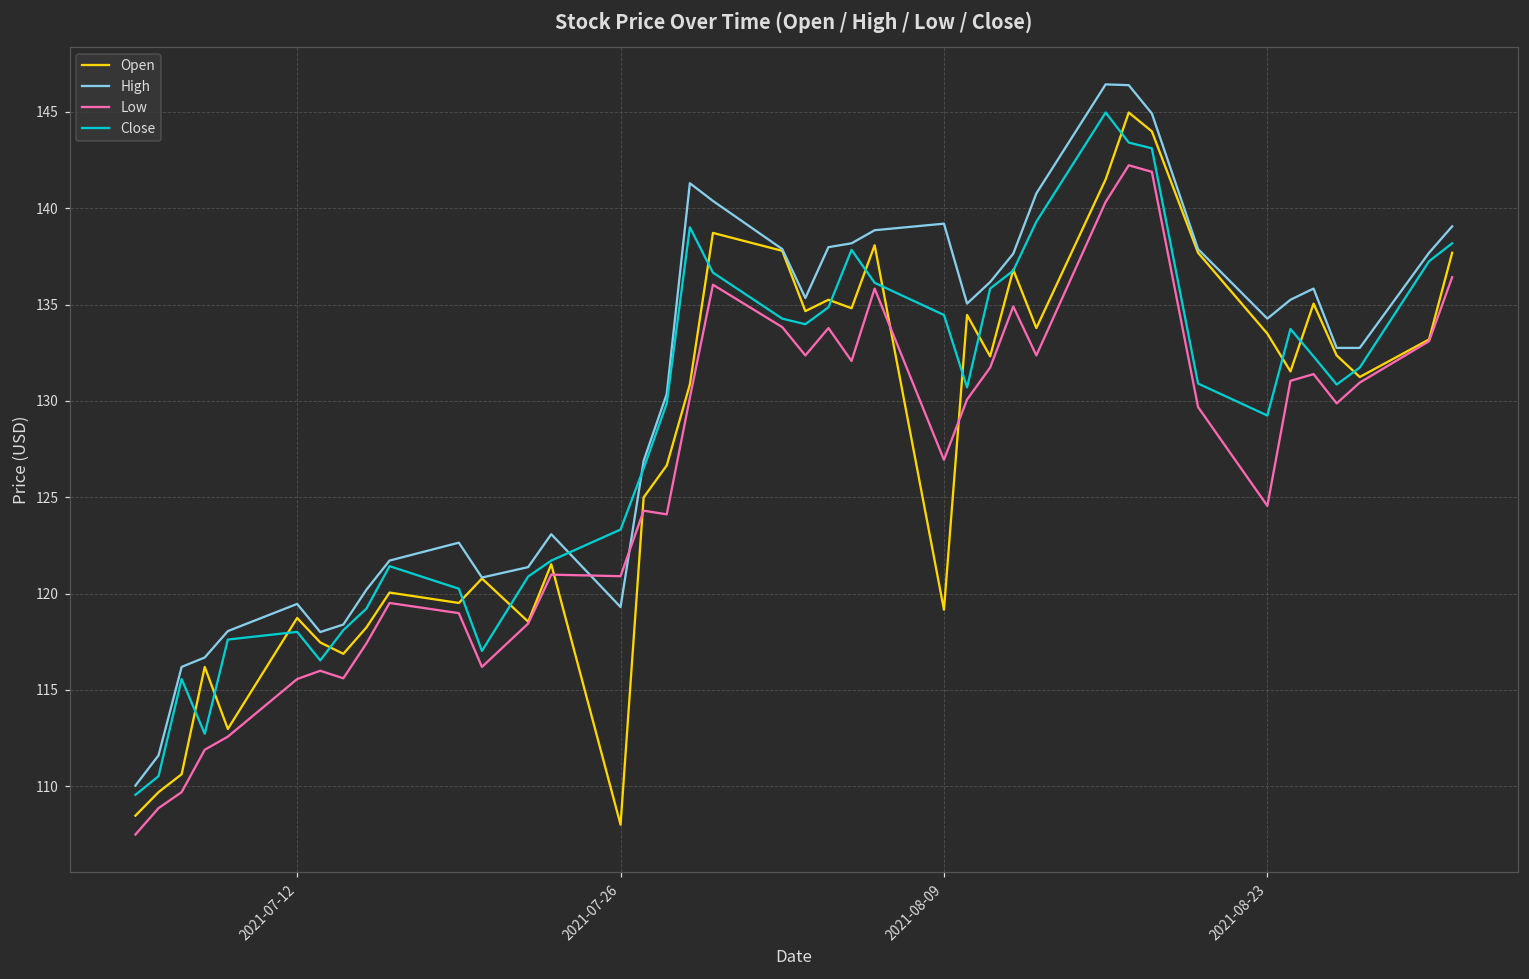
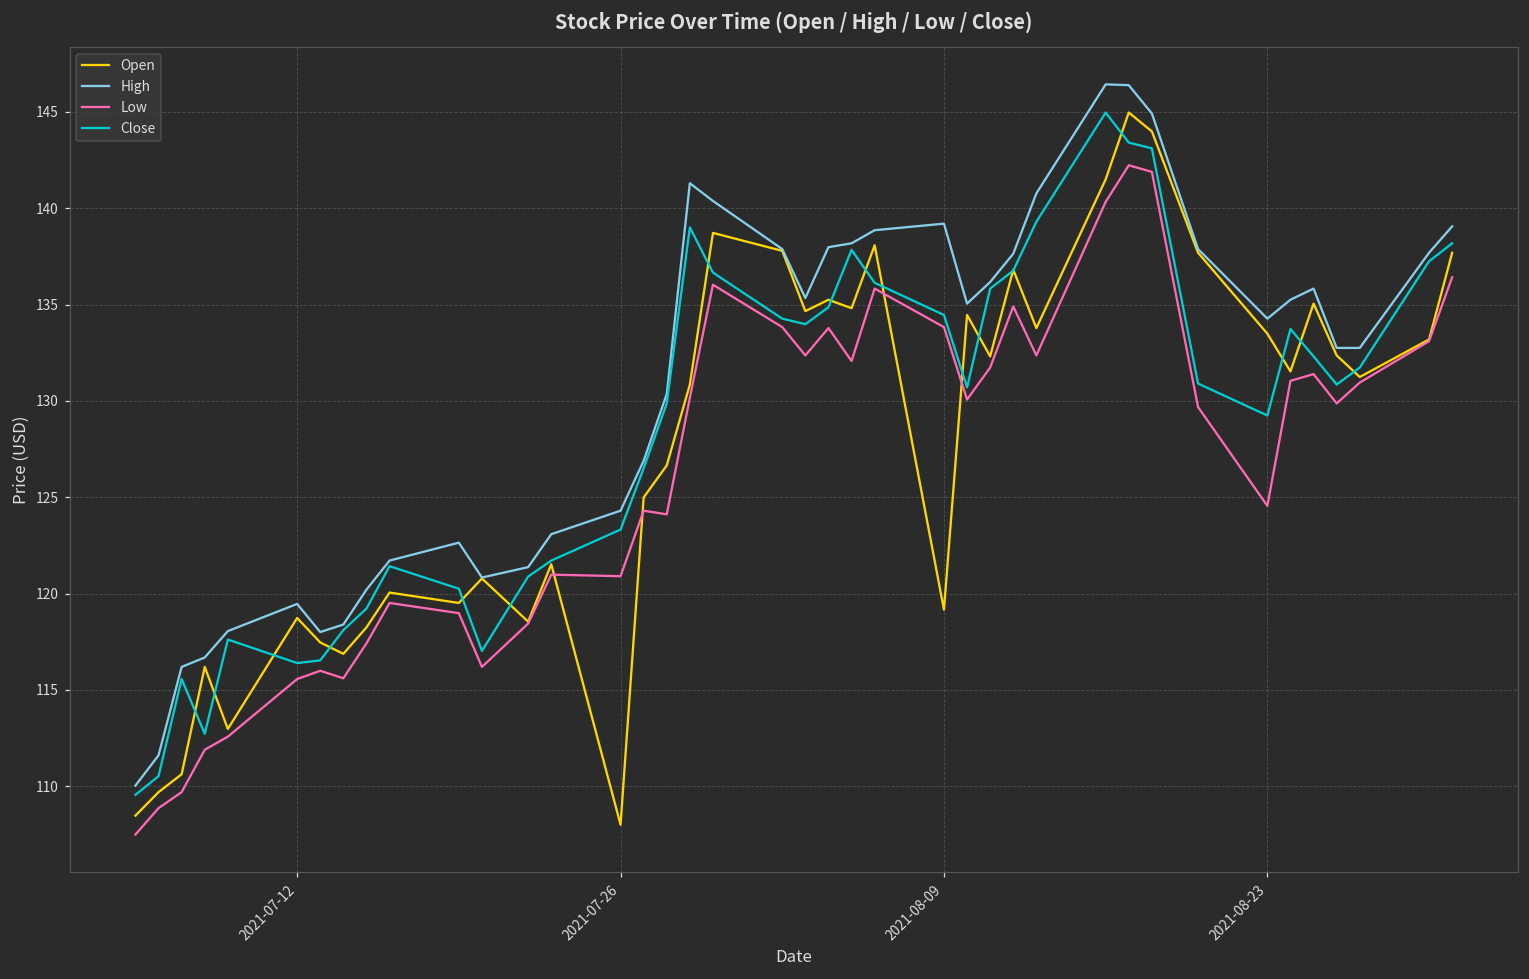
  {
    "Open": {
      "2021-07-12": 118.7,
      "2021-07-26": 108.0,
      "2021-08-09": 119.2,
      "2021-08-23": 133.5
    },
    "High": {
      "2021-07-12": 119.5,
-     "2021-07-26": 119.3,
+     "2021-07-26": 124.3,
      "2021-08-09": 139.2,
      "2021-08-23": 134.3
    },
    "Low": {
      "2021-07-12": 115.6,
      "2021-07-26": 120.9,
-     "2021-08-09": 126.9,
+     "2021-08-09": 133.8,
      "2021-08-23": 124.6
    },
    "Close": {
-     "2021-07-12": 118.0,
+     "2021-07-12": 116.4,
      "2021-07-26": 123.3,
      "2021-08-09": 134.5,
      "2021-08-23": 129.2
    }
  }
